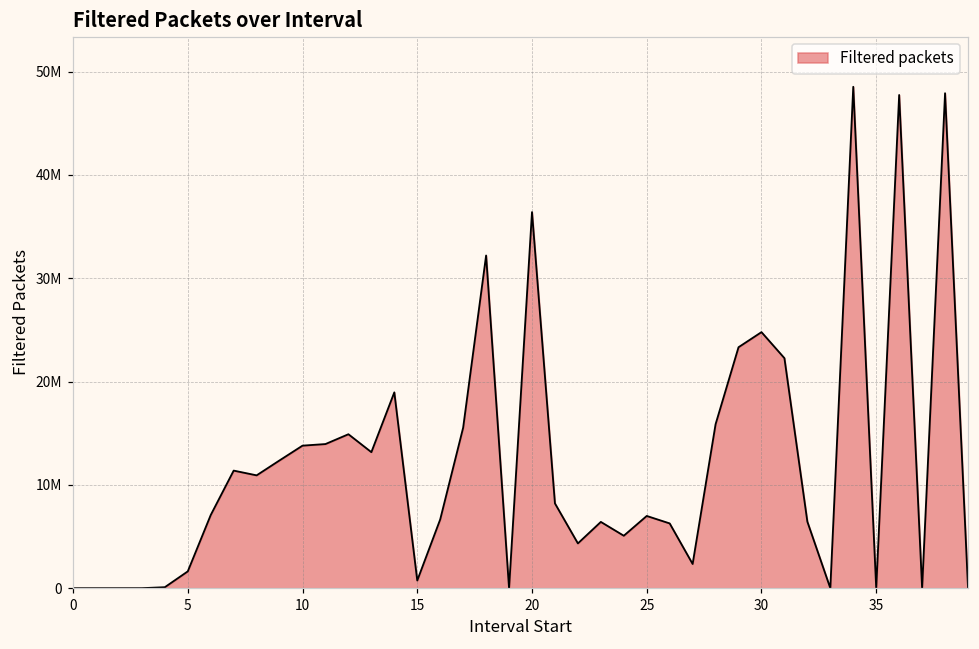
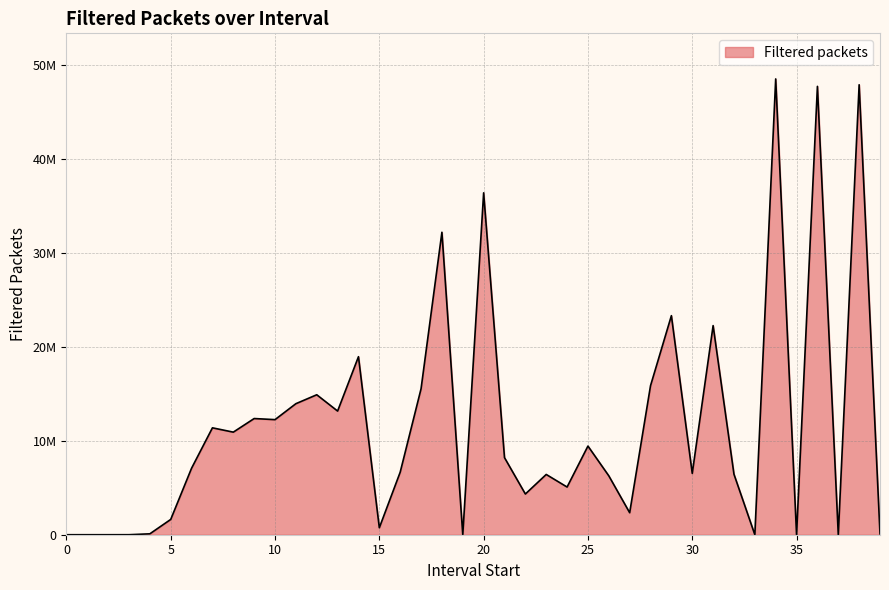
  {
    "0": 0,
    "5": 2000000,
-   "10": 14000000,
+   "10": 12000000,
    "15": 1000000,
    "20": 36000000,
-   "25": 7000000,
-   "30": 25000000,
+   "25": 9000000,
+   "30": 7000000,
    "35": 0
  }
